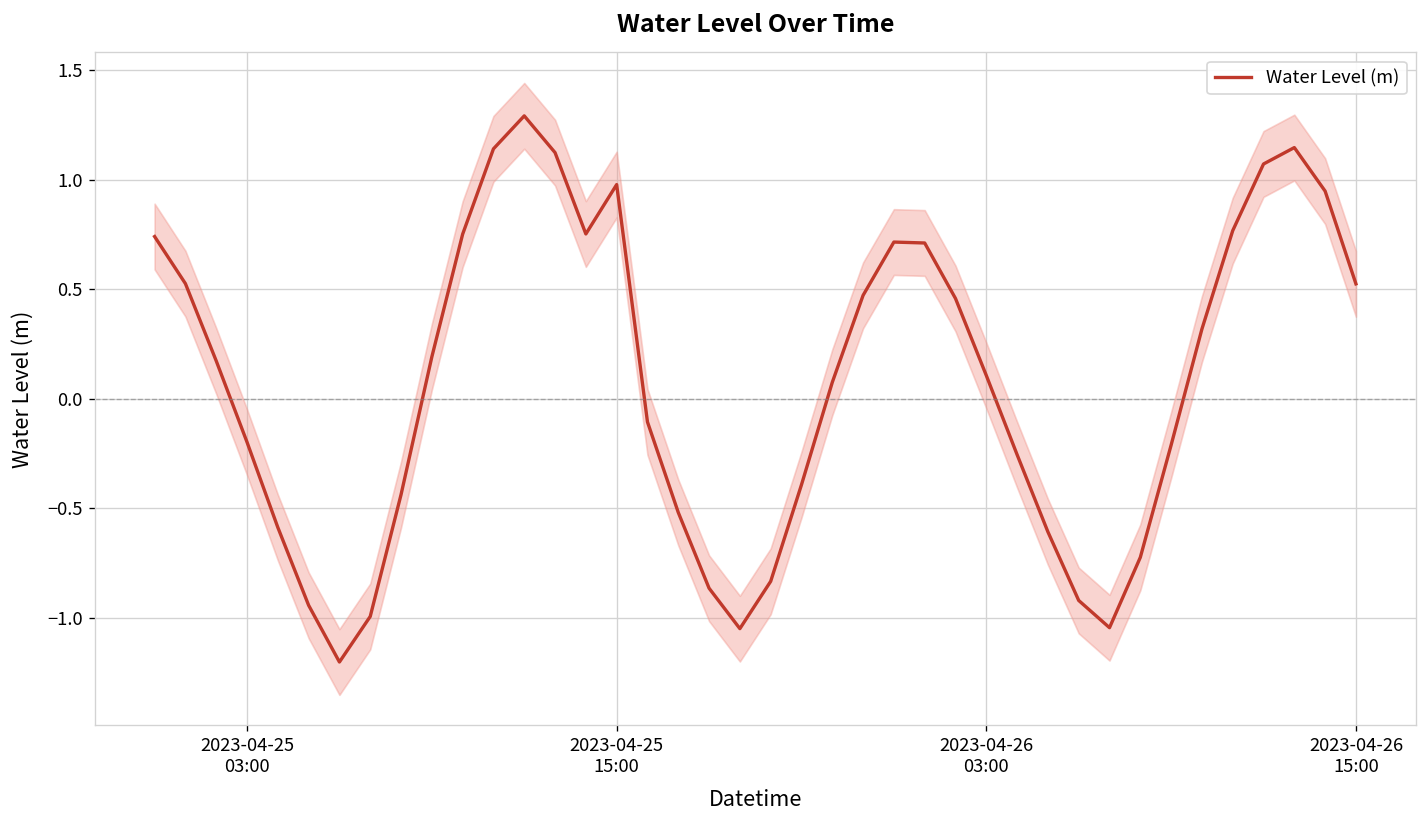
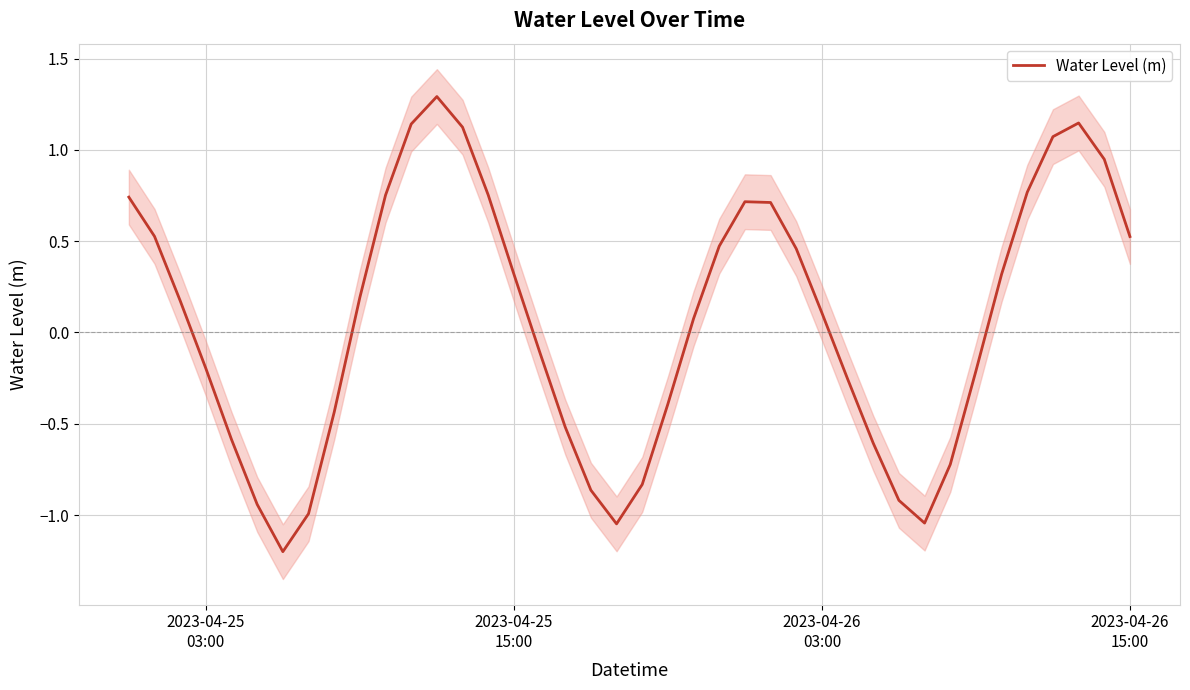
  {
    "Water Level (m)": {
      "2023-04-25 03:00": -0.20,
-     "2023-04-25 15:00": 0.98,
+     "2023-04-25 15:00": 0.32,
      "2023-04-26 03:00": 0.11,
      "2023-04-26 15:00": 0.53
    }
  }
